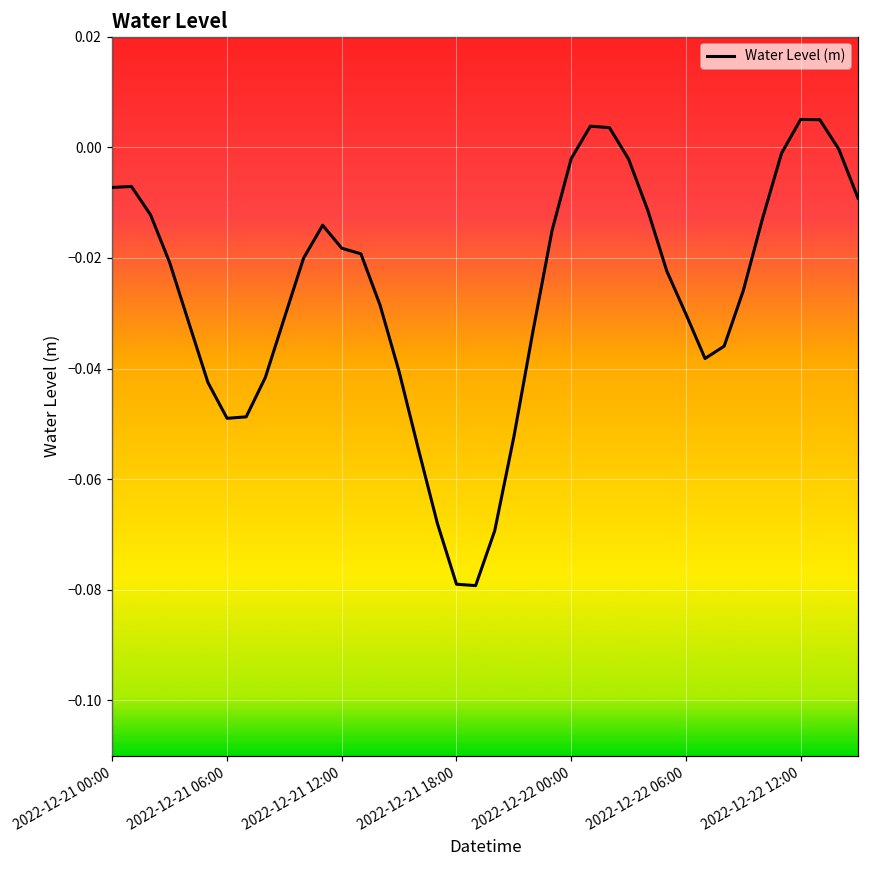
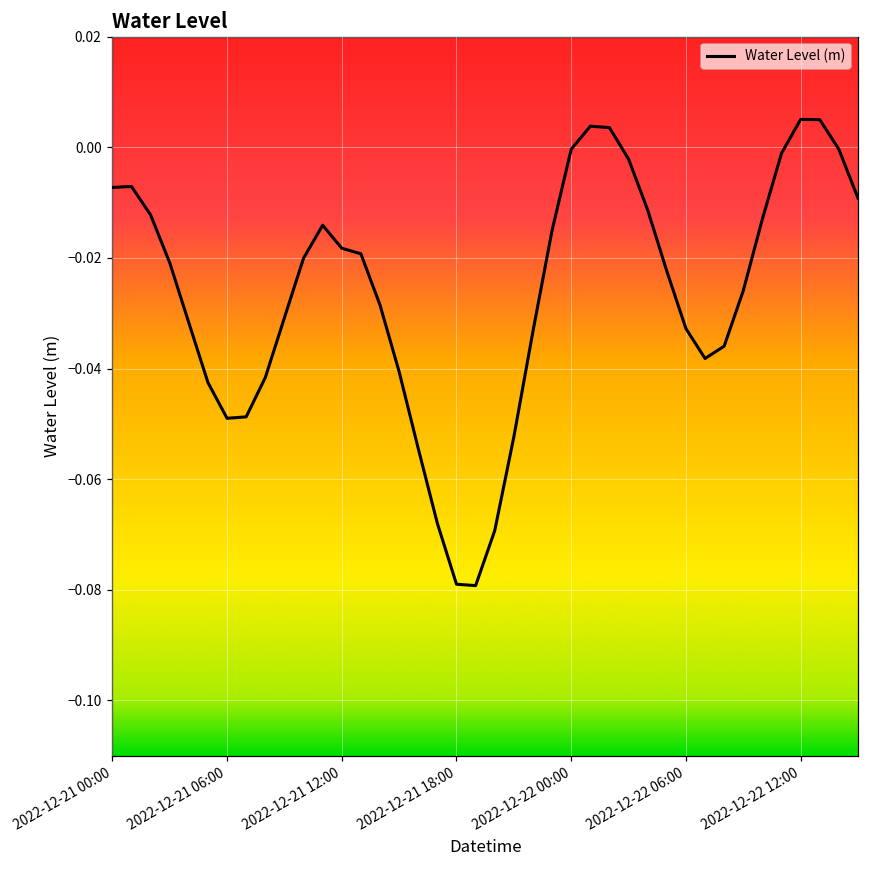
  {
    "2022-12-21 00:00": -0.007,
    "2022-12-21 06:00": -0.049,
    "2022-12-21 12:00": -0.018,
    "2022-12-21 18:00": -0.079,
-   "2022-12-22 00:00": -0.002,
-   "2022-12-22 06:00": -0.030,
+   "2022-12-22 00:00": 0.000,
+   "2022-12-22 06:00": -0.033,
    "2022-12-22 12:00": 0.005
  }
